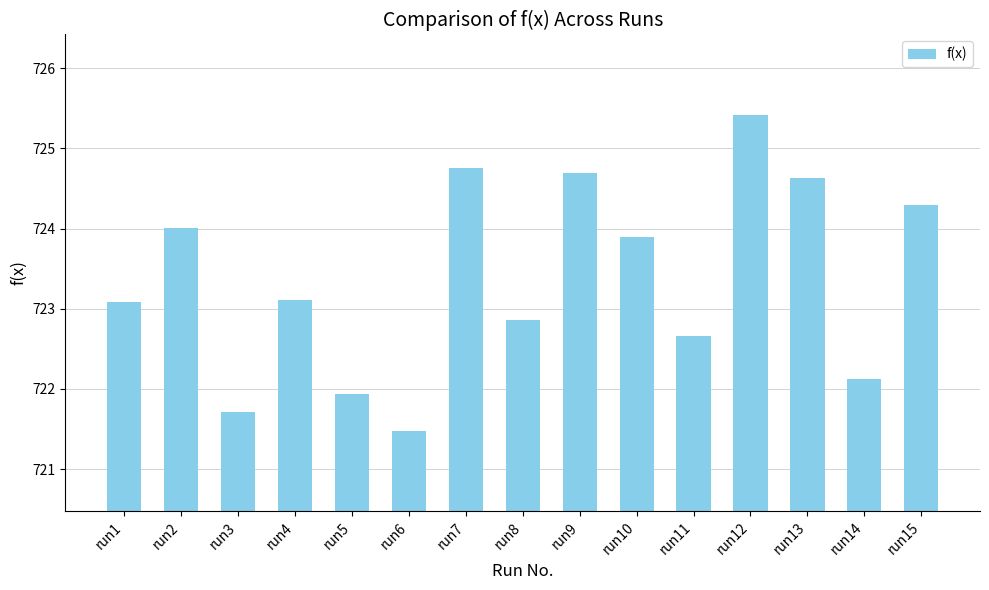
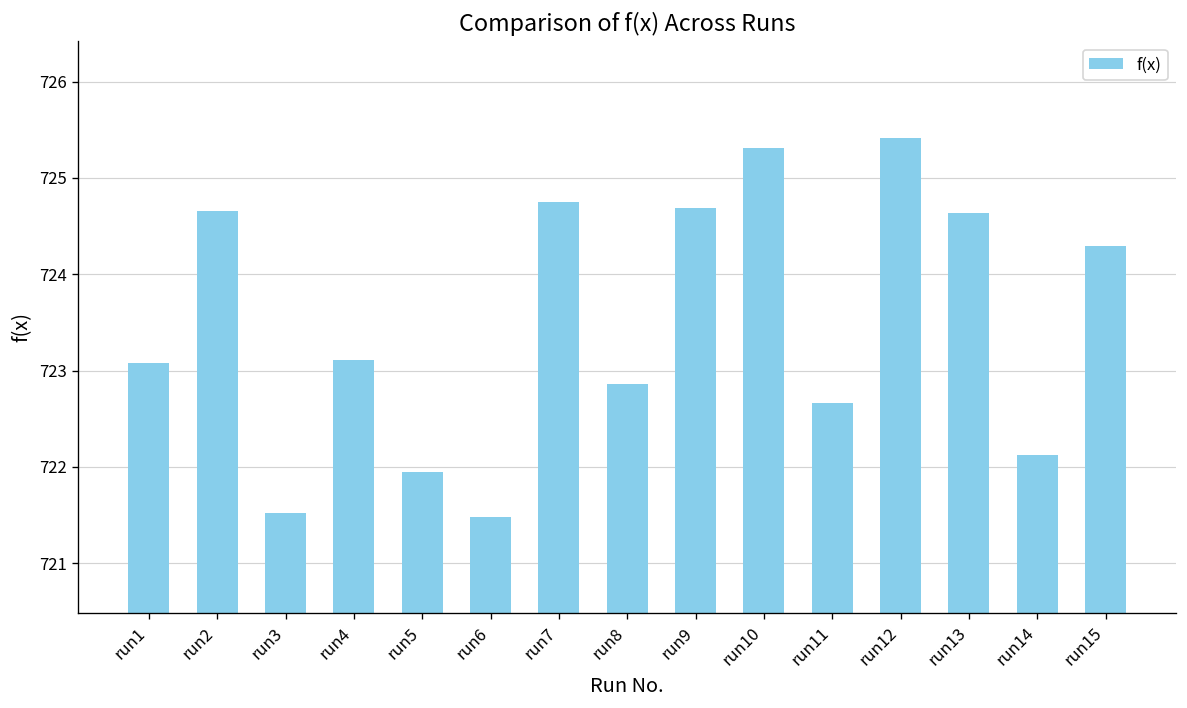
  {
    "run1": 723.1,
-   "run2": 724.0,
-   "run3": 721.7,
+   "run2": 724.7,
+   "run3": 721.5,
    "run4": 723.1,
    "run5": 721.9,
    "run6": 721.5,
    "run7": 724.8,
    "run8": 722.9,
    "run9": 724.7,
-   "run10": 723.9,
+   "run10": 725.3,
    "run11": 722.7,
    "run12": 725.4,
    "run13": 724.6,
    "run14": 722.1,
    "run15": 724.3
  }
